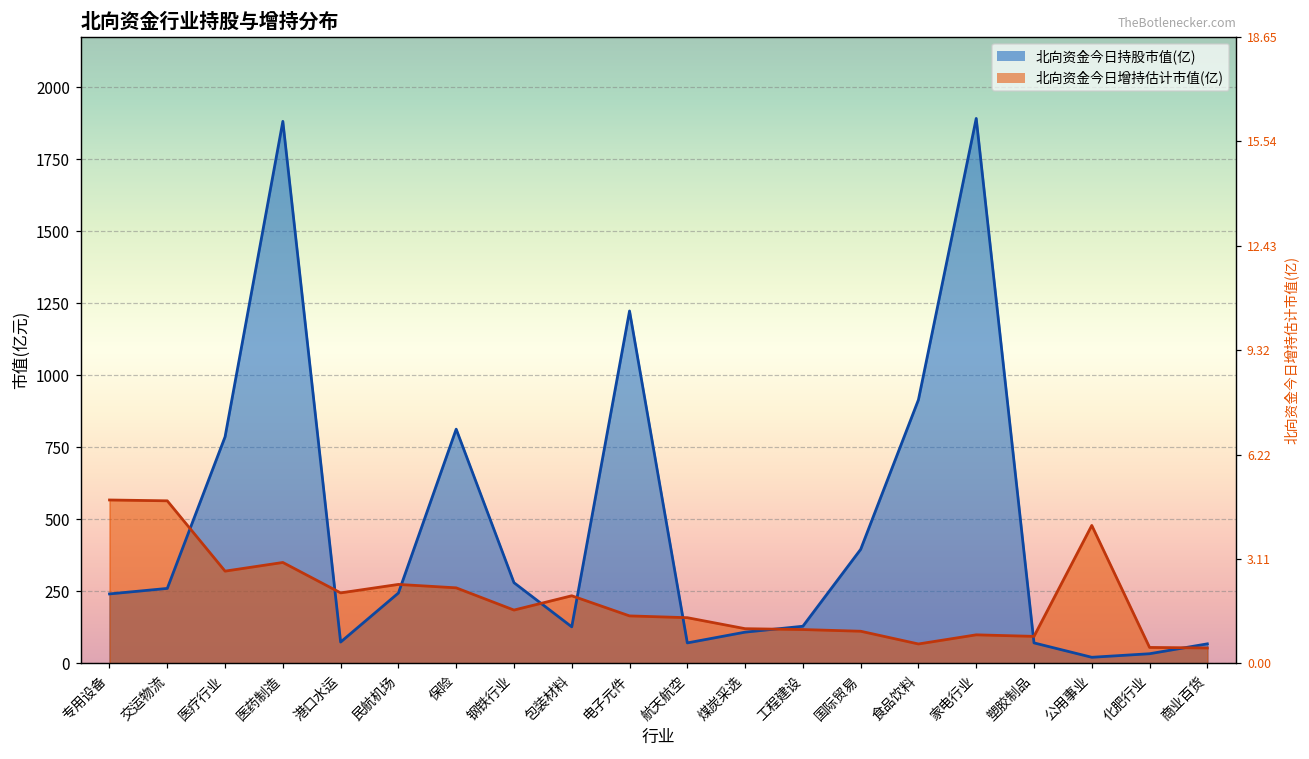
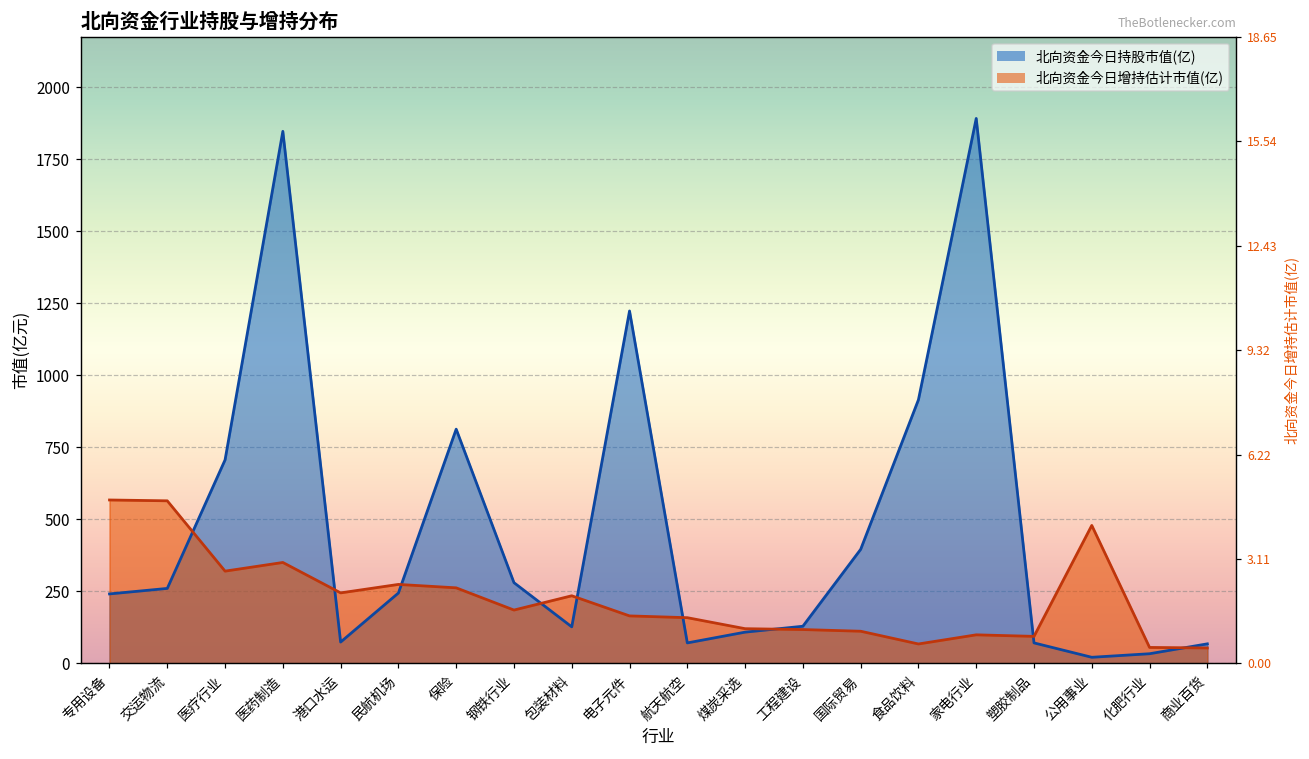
  {
    "北向资金今日持股市值(亿)": {
      "专用设备": 240,
      "交运物流": 260,
-     "医疗行业": 790,
-     "医药制造": 1880,
+     "医疗行业": 710,
+     "医药制造": 1850,
      "港口水运": 70,
      "民航机场": 240,
      "保险": 810,
      "钢铁行业": 280,
      "包装材料": 130,
      "电子元件": 1220,
      "航天航空": 70,
      "煤炭采选": 110,
      "工程建设": 130,
      "国际贸易": 400,
      "食品饮料": 920,
      "家电行业": 1890,
      "塑胶制品": 70,
      "公用事业": 20,
      "化肥行业": 30,
      "商业百货": 70
    },
    "北向资金今日增持估计市值(亿)": {
      "专用设备": 570,
      "交运物流": 560,
      "医疗行业": 320,
      "医药制造": 350,
      "港口水运": 250,
      "民航机场": 270,
      "保险": 260,
      "钢铁行业": 190,
      "包装材料": 230,
      "电子元件": 170,
      "航天航空": 160,
      "煤炭采选": 120,
      "工程建设": 120,
      "国际贸易": 110,
      "食品饮料": 70,
      "家电行业": 100,
      "塑胶制品": 90,
      "公用事业": 480,
      "化肥行业": 60,
      "商业百货": 50
    }
  }
